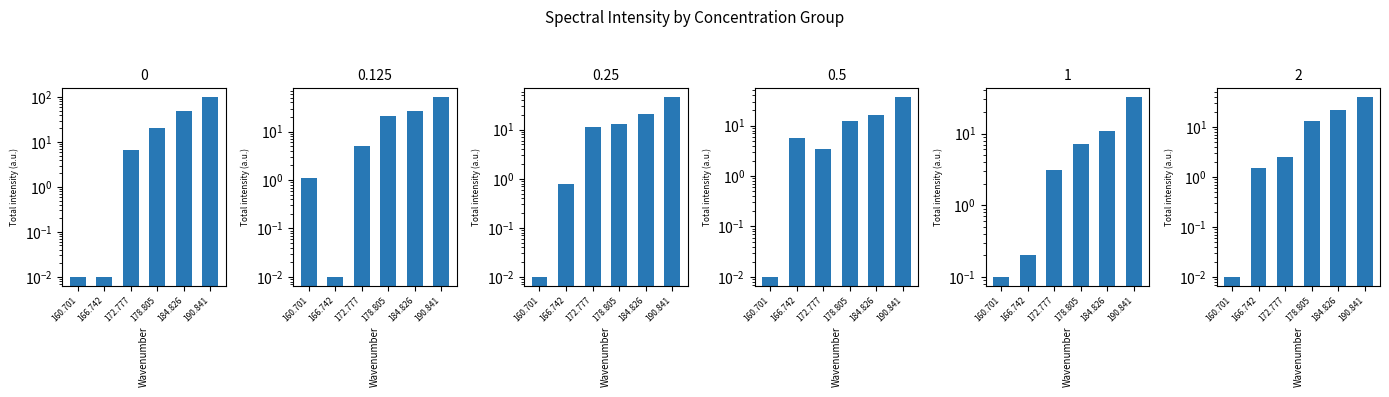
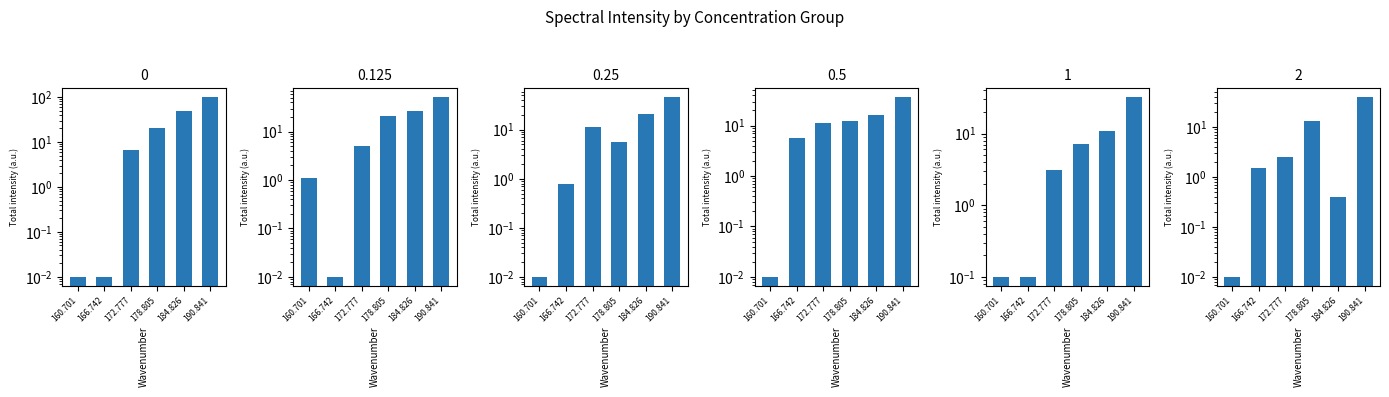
  {
    "0": {
      "160.701": 0.010,
      "166.742": 0.010,
      "172.777": 7,
      "178.805": 20,
      "184.826": 50,
      "190.841": 100
    },
    "0.125": {
      "160.701": 1.1,
      "166.742": 0.010,
      "172.777": 5,
      "178.805": 20,
      "184.826": 30,
      "190.841": 50
    },
    "0.25": {
      "160.701": 0.010,
      "166.742": 0.8,
      "172.777": 11,
-     "178.805": 13,
+     "178.805": 6,
      "184.826": 21,
      "190.841": 50
    },
    "0.5": {
      "160.701": 0.010,
      "166.742": 6,
-     "172.777": 4,
+     "172.777": 11,
      "178.805": 13,
      "184.826": 17,
      "190.841": 40
    },
    "1": {
      "160.701": 0.1,
-     "166.742": 0.2,
+     "166.742": 0.1,
      "172.777": 3.1,
      "178.805": 7,
      "184.826": 11,
      "190.841": 30
    },
    "2": {
      "160.701": 0.010,
      "166.742": 1.5,
      "172.777": 3,
      "178.805": 14,
-     "184.826": 20,
+     "184.826": 0.4,
      "190.841": 40
    }
  }
